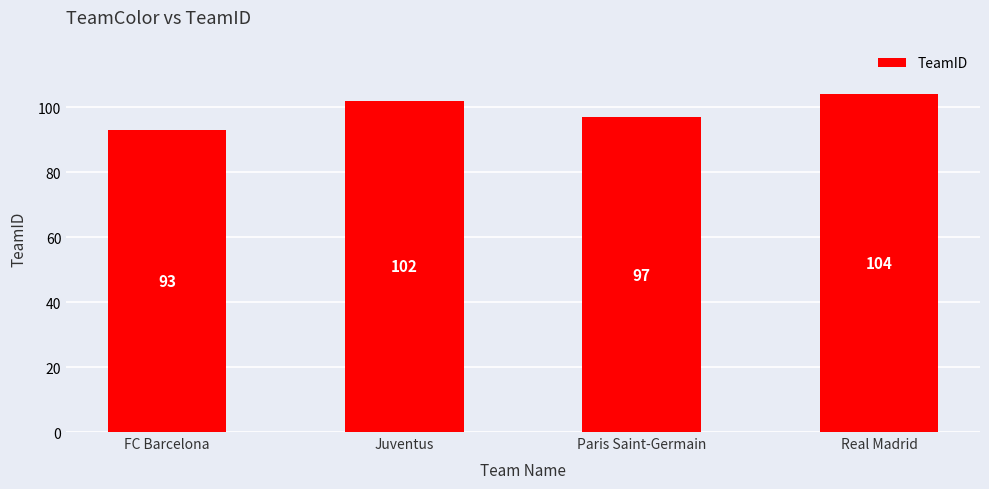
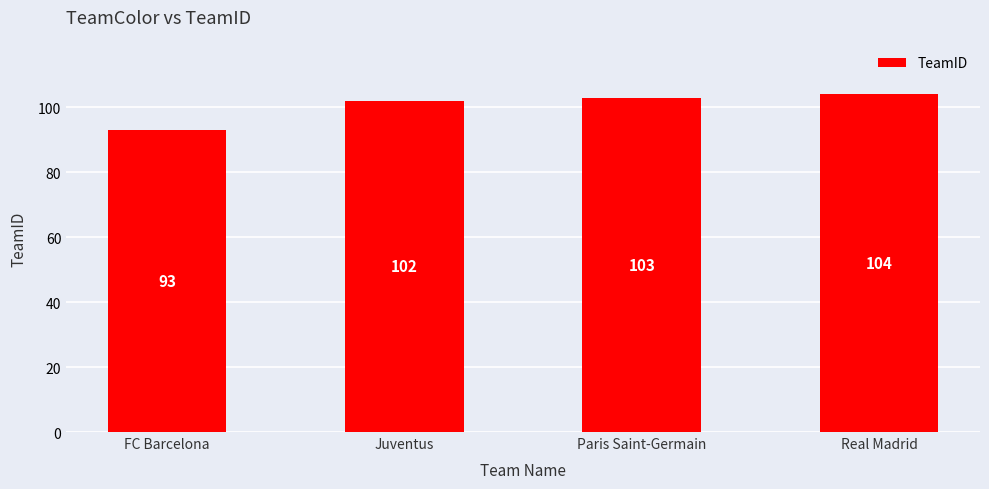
  {
    "FC Barcelona": 93,
    "Juventus": 102,
-   "Paris Saint-Germain": 97,
+   "Paris Saint-Germain": 103,
    "Real Madrid": 104
  }
